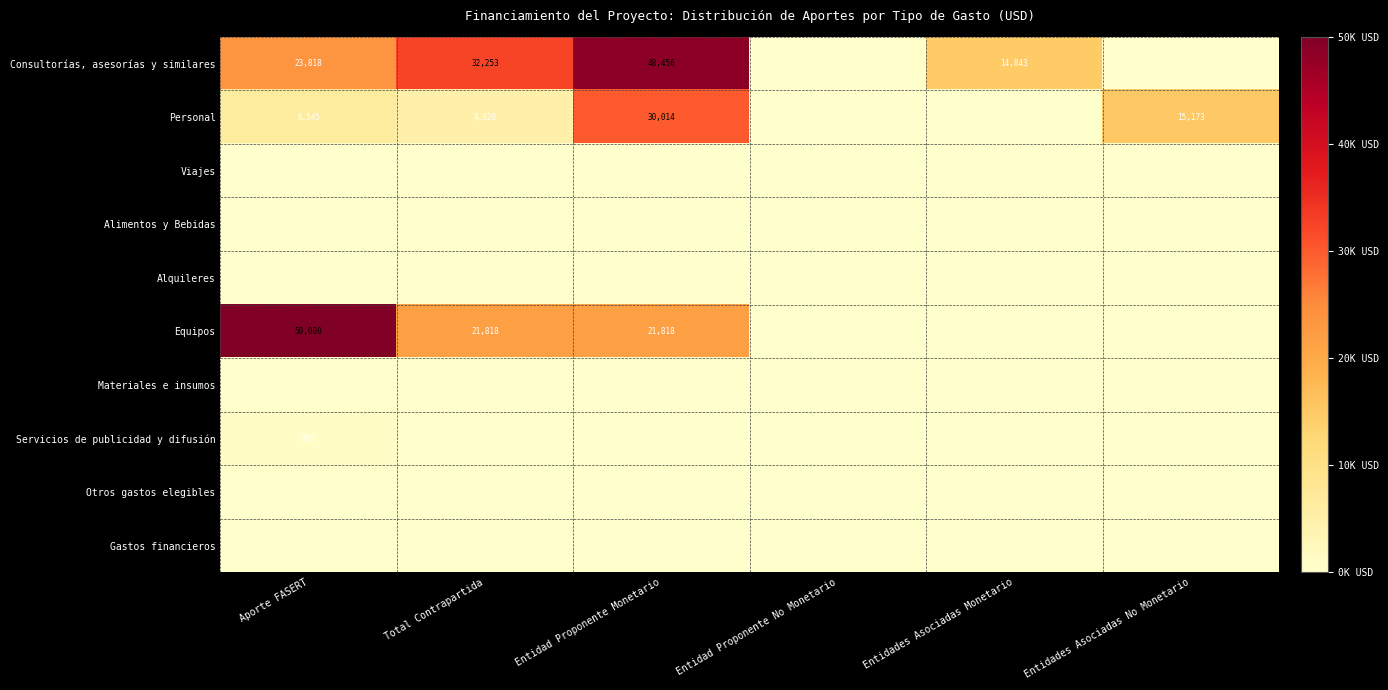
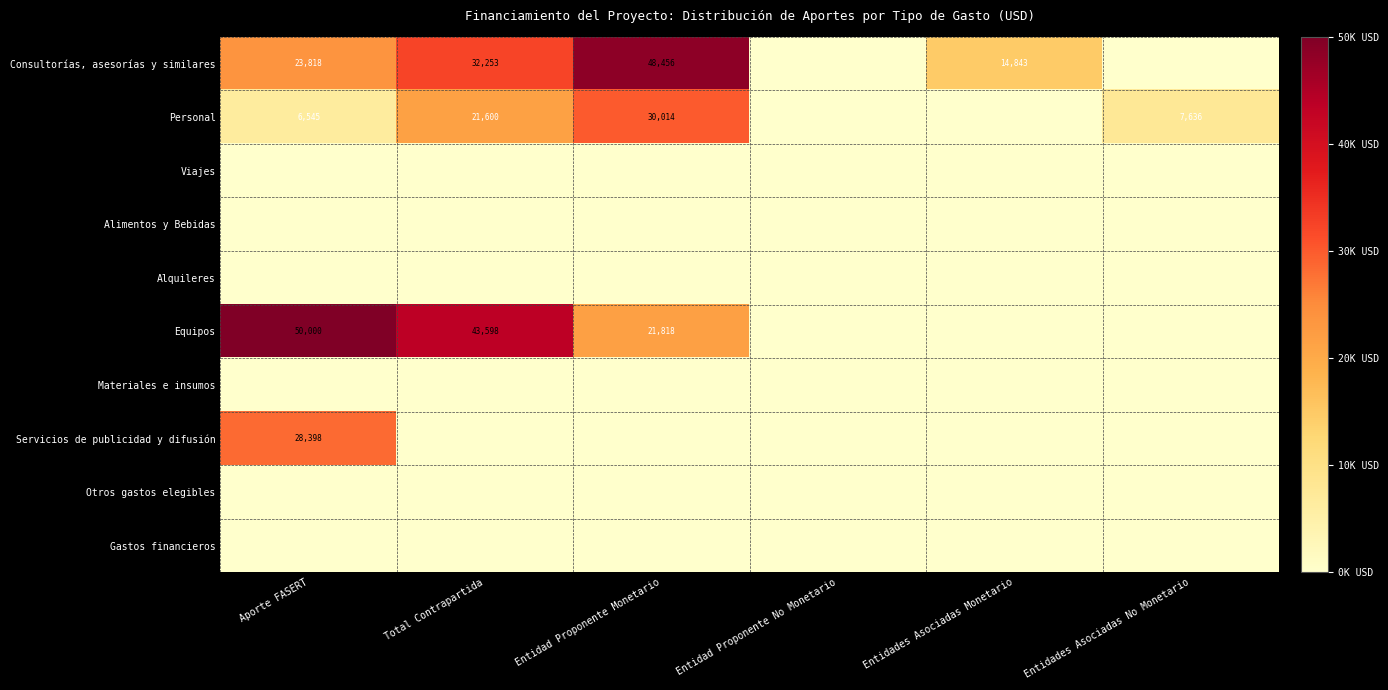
  {
    "Consultorías, asesorías y similares": {
      "Aporte FASERT": "23,818",
      "Total Contrapartida": "32,253",
      "Entidad Proponente Monetario": "48,456",
      "Entidades Asociadas Monetario": "14,843"
    },
    "Personal": {
      "Aporte FASERT": "6,545",
-     "Total Contrapartida": "4,920",
+     "Total Contrapartida": "21,600",
      "Entidad Proponente Monetario": "30,014",
-     "Entidades Asociadas No Monetario": "15,173"
+     "Entidades Asociadas No Monetario": "7,636"
    },
    "Equipos": {
      "Aporte FASERT": "50,000",
-     "Total Contrapartida": "21,818",
+     "Total Contrapartida": "43,598",
      "Entidad Proponente Monetario": "21,818"
    },
    "Servicios de publicidad y difusión": {
-     "Aporte FASERT": "909"
+     "Aporte FASERT": "28,398"
    }
  }
